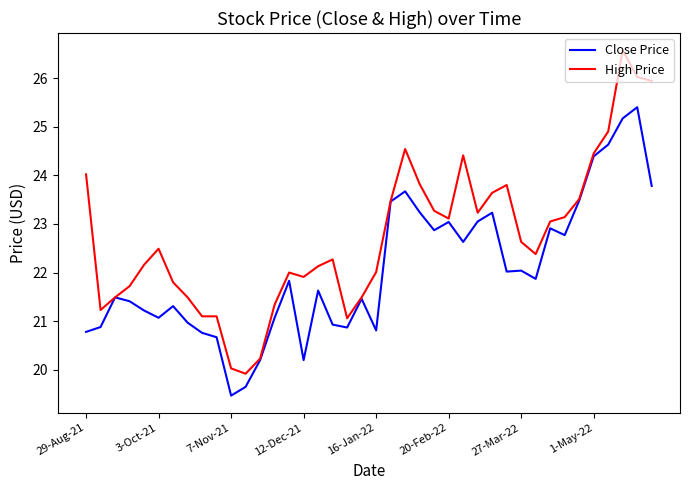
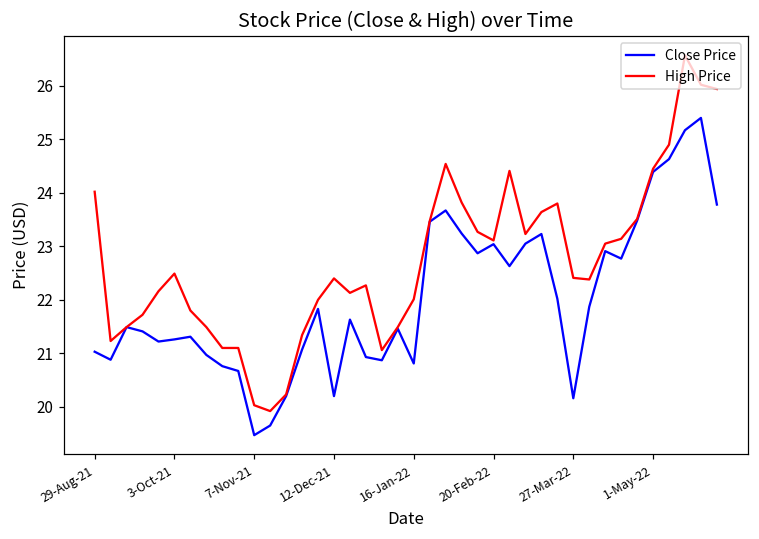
  {
    "Close Price": {
-     "29-Aug-21": 20.8,
-     "3-Oct-21": 21.1,
+     "29-Aug-21": 21.0,
+     "3-Oct-21": 21.3,
      "7-Nov-21": 19.5,
      "12-Dec-21": 20.2,
      "16-Jan-22": 20.8,
      "20-Feb-22": 23.0,
-     "27-Mar-22": 22.0,
+     "27-Mar-22": 20.2,
      "1-May-22": 24.4
    },
    "High Price": {
      "29-Aug-21": 24.0,
      "3-Oct-21": 22.5,
      "7-Nov-21": 20.0,
-     "12-Dec-21": 21.9,
+     "12-Dec-21": 22.4,
      "16-Jan-22": 22.0,
      "20-Feb-22": 23.1,
-     "27-Mar-22": 22.6,
+     "27-Mar-22": 22.4,
      "1-May-22": 24.5
    }
  }
